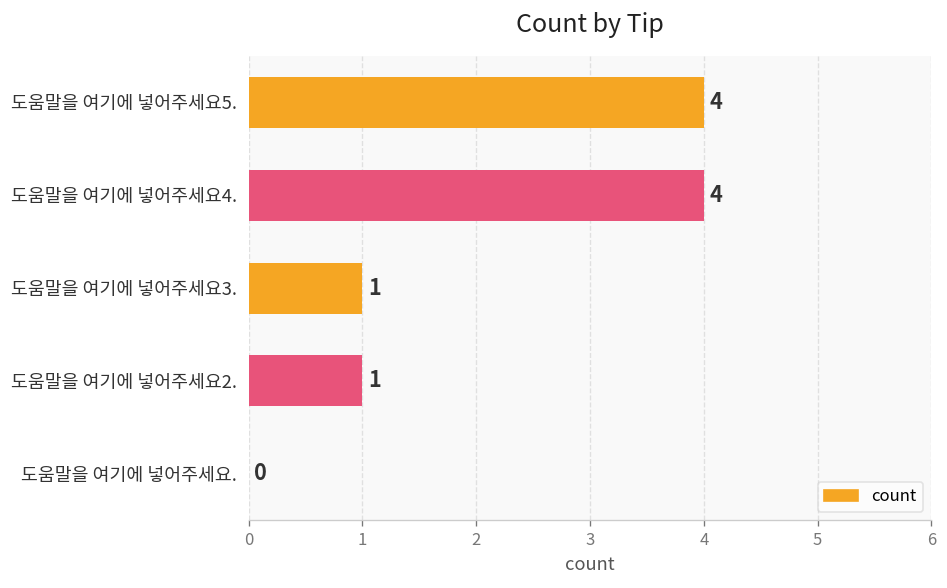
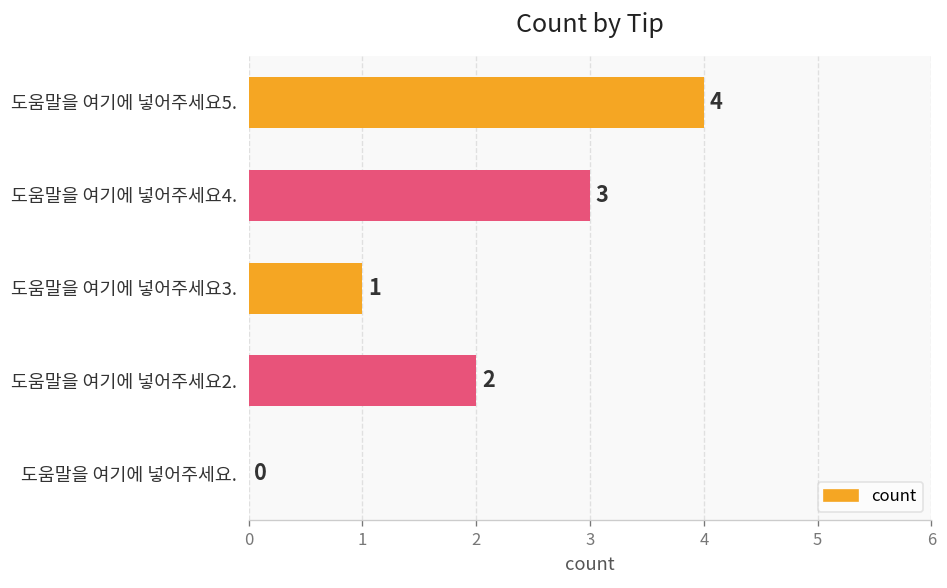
  {
    "도움말을 여기에 넣어주세요5.": 4,
-   "도움말을 여기에 넣어주세요4.": 4,
+   "도움말을 여기에 넣어주세요4.": 3,
    "도움말을 여기에 넣어주세요3.": 1,
-   "도움말을 여기에 넣어주세요2.": 1,
+   "도움말을 여기에 넣어주세요2.": 2,
    "도움말을 여기에 넣어주세요.": 0
  }
